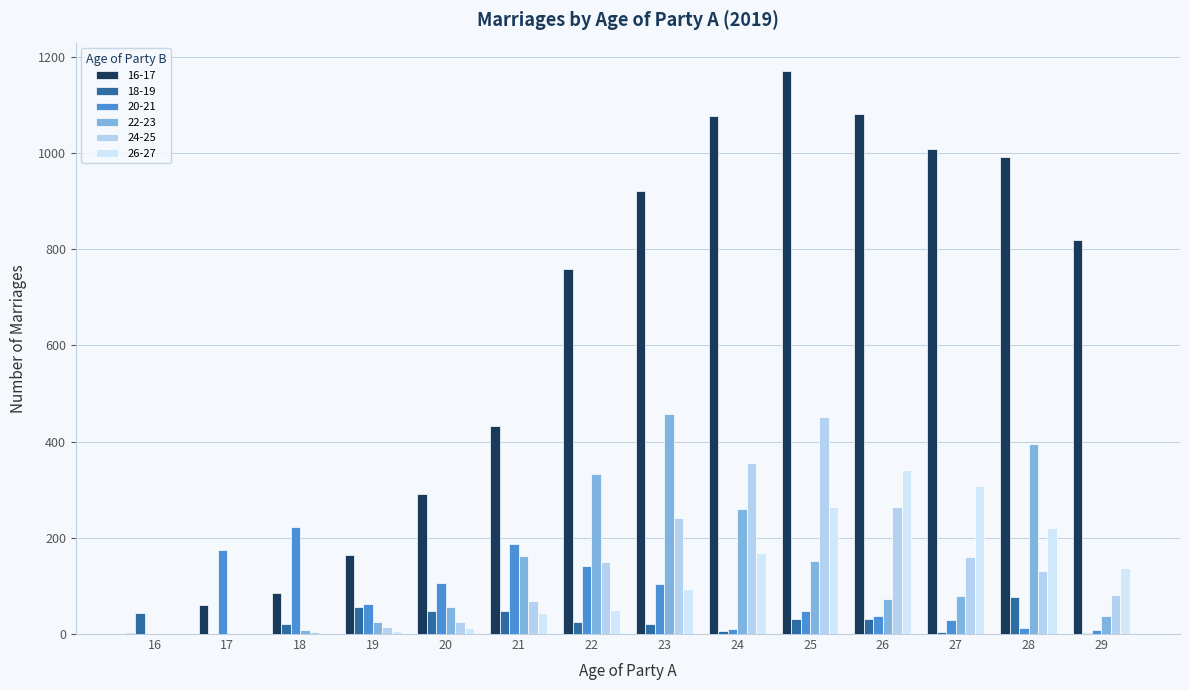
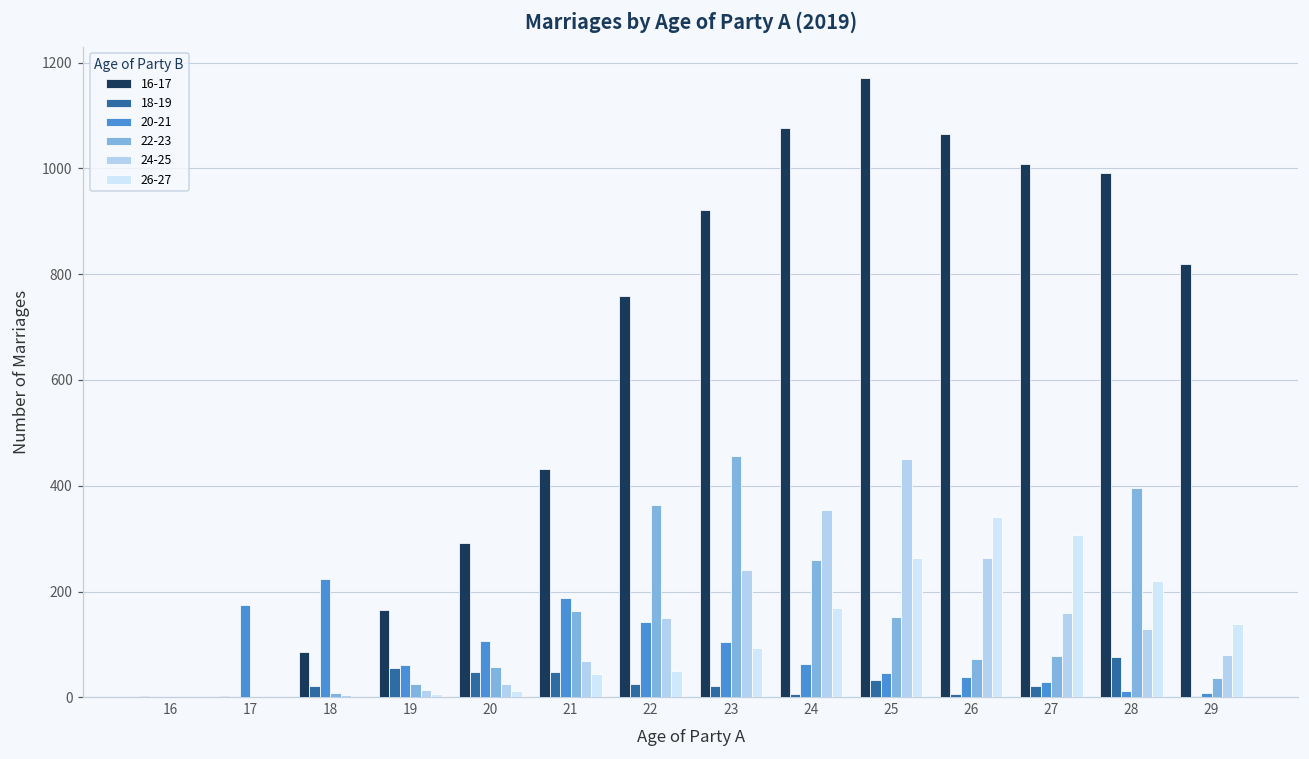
  {
    "16-17": {
-     "17": 60,
+     "17": 0,
      "18": 90,
      "19": 170,
      "20": 290,
      "21": 430,
      "22": 760,
      "23": 920,
      "24": 1080,
      "25": 1170,
-     "26": 1080,
+     "26": 1070,
      "27": 1010,
      "28": 990,
      "29": 820
    },
    "18-19": {
-     "16": 40,
+     "16": 0,
      "18": 20,
      "19": 60,
      "20": 50,
      "21": 50,
      "22": 30,
      "23": 20,
      "24": 10,
      "25": 30,
-     "26": 30,
-     "27": 0,
+     "26": 10,
+     "27": 20,
      "28": 80
    },
    "20-21": {
      "16": 0,
      "17": 180,
      "18": 220,
      "19": 60,
      "20": 110,
      "21": 190,
      "22": 140,
      "23": 100,
-     "24": 10,
+     "24": 60,
      "25": 50,
      "26": 40,
      "27": 30,
      "28": 10,
      "29": 10
    },
    "22-23": {
      "16": 0,
      "17": 0,
      "18": 10,
      "19": 30,
      "20": 60,
      "21": 160,
-     "22": 330,
+     "22": 360,
      "23": 460,
      "24": 260,
      "25": 150,
      "26": 70,
      "27": 80,
      "28": 400,
      "29": 40
    }
  }
